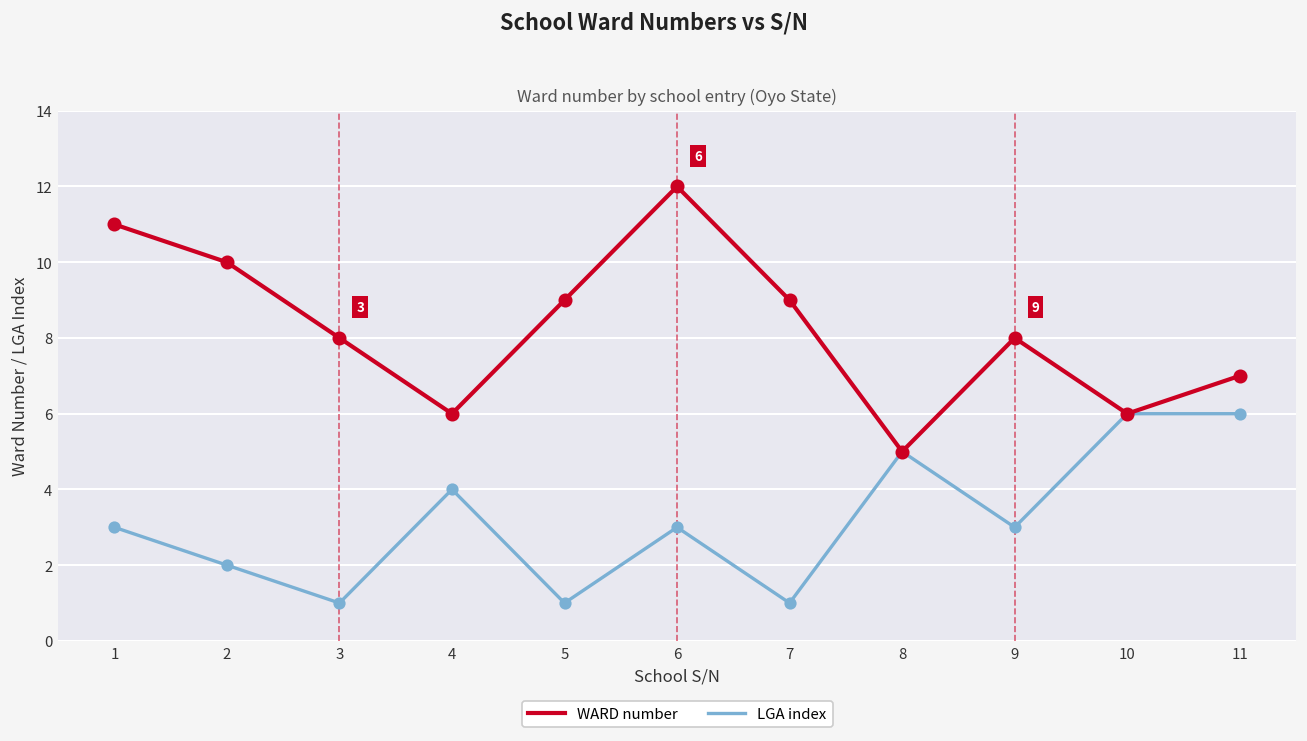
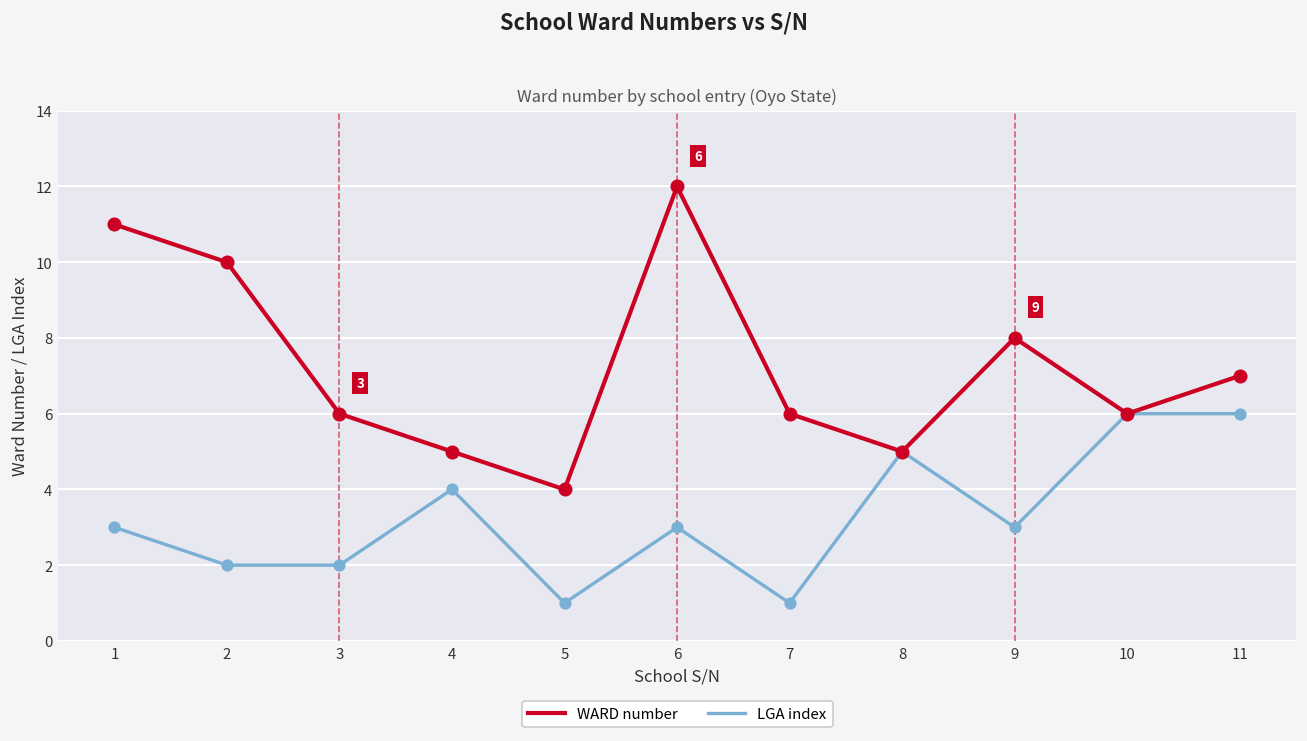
  {
    "WARD number": {
      "1": 11,
      "2": 10,
-     "3": 8,
-     "4": 6,
-     "5": 9,
-     "7": 9,
+     "3": 6,
+     "4": 5,
+     "5": 4,
+     "7": 6,
      "11": 7
    },
    "LGA index": {
      "1": 3,
      "2": 2,
-     "3": 1,
+     "3": 2,
      "4": 4,
      "5": 1,
      "6": 3,
      "7": 1,
      "9": 3,
      "11": 6
    }
  }
